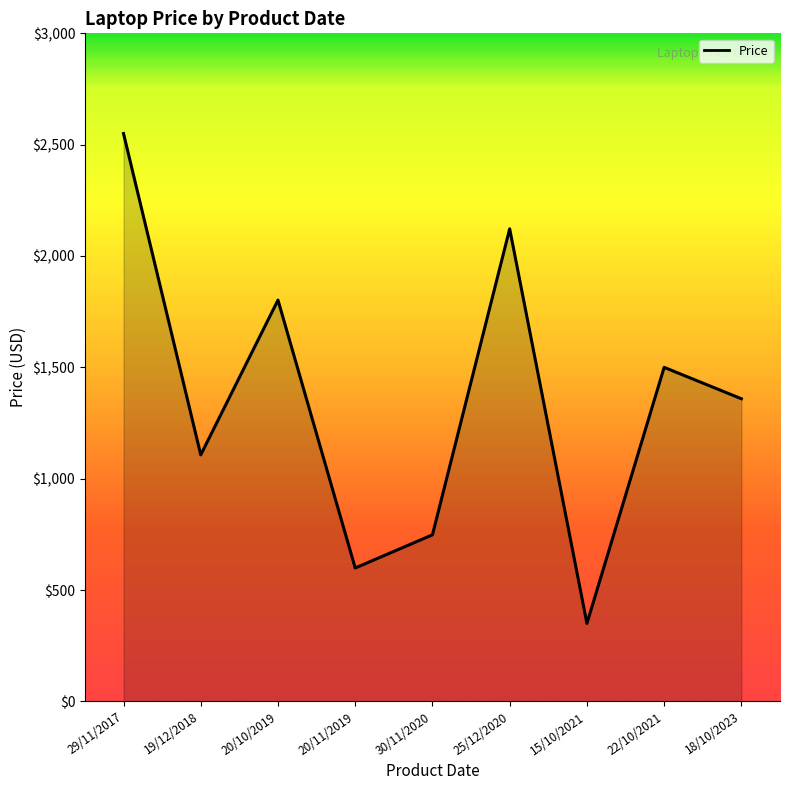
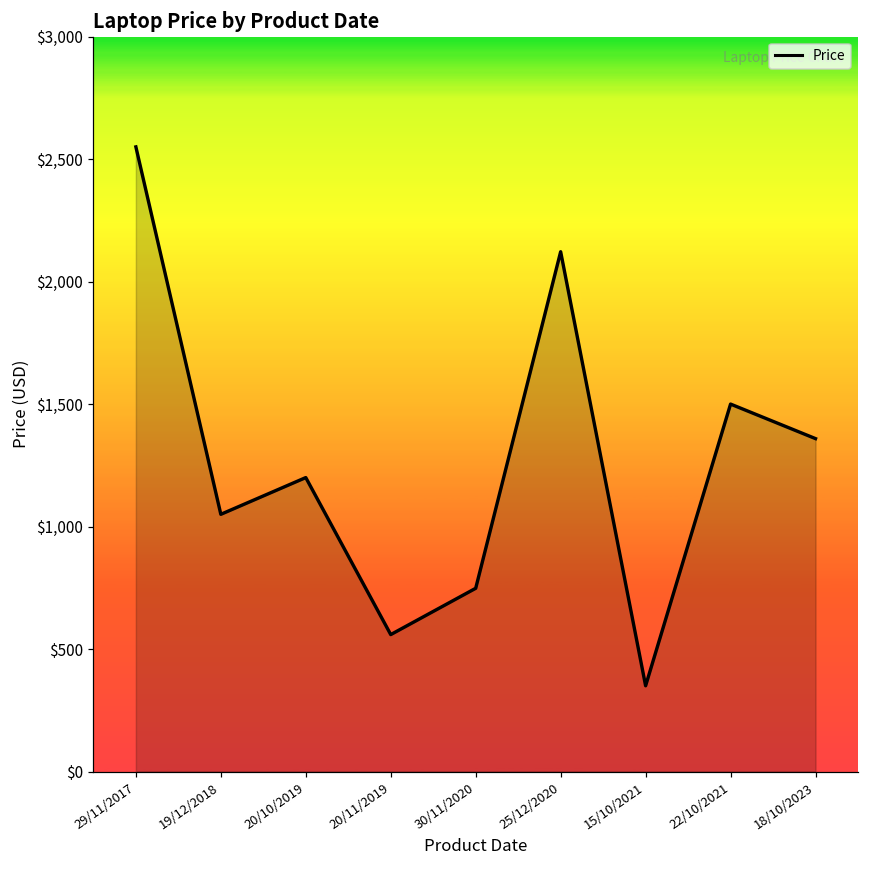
  {
    "29/11/2017": "$2,550",
-   "19/12/2018": "$1,110",
-   "20/10/2019": "$1,800",
-   "20/11/2019": "$600",
+   "19/12/2018": "$1,050",
+   "20/10/2019": "$1,200",
+   "20/11/2019": "$560",
    "30/11/2020": "$750",
    "25/12/2020": "$2,120",
    "15/10/2021": "$350",
    "22/10/2021": "$1,500",
    "18/10/2023": "$1,360"
  }
